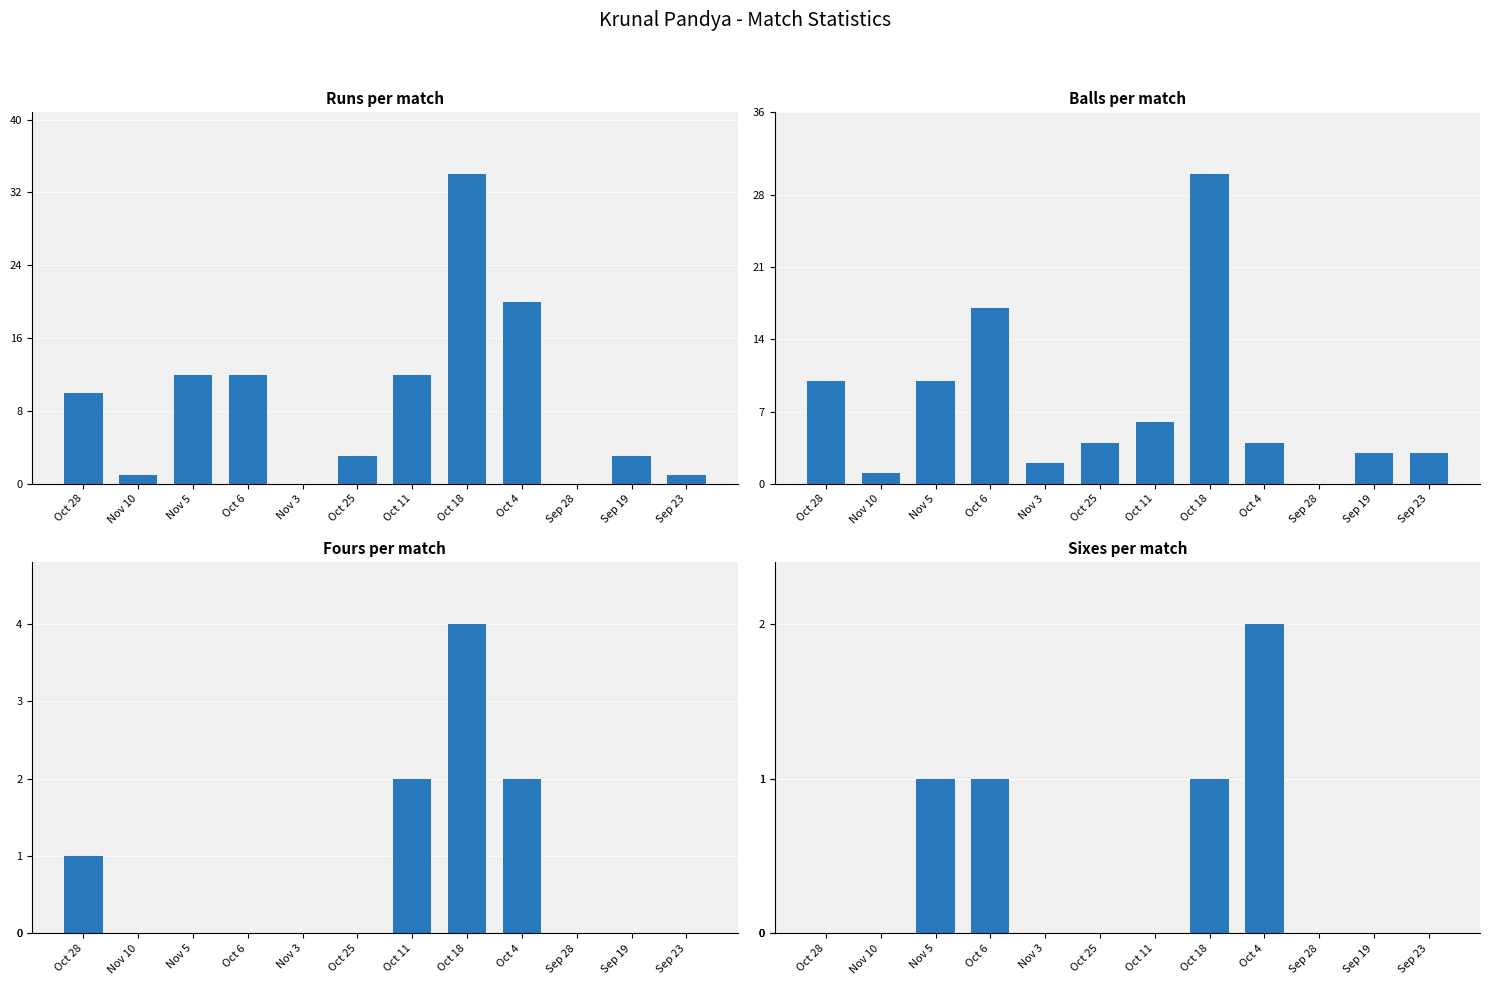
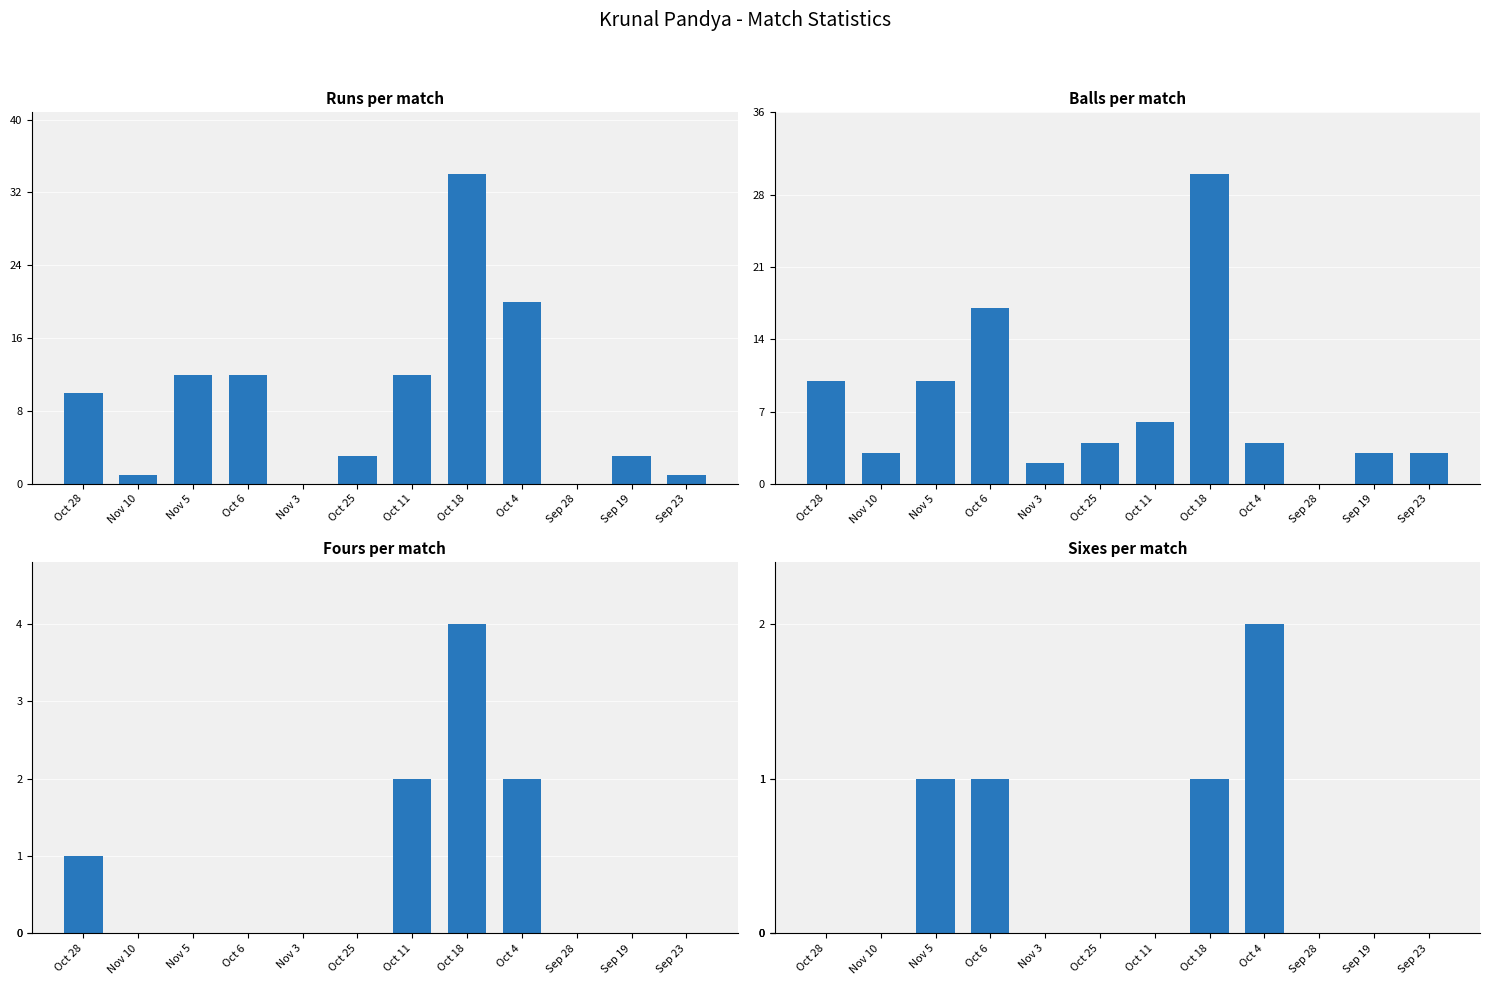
  {
    "Runs per match": {
      "Oct 28": 10,
      "Nov 10": 1,
      "Nov 5": 12,
      "Oct 6": 12,
      "Nov 3": 0,
      "Oct 25": 3,
      "Oct 11": 12,
      "Oct 18": 34,
      "Oct 4": 20,
      "Sep 28": 0,
      "Sep 19": 3,
      "Sep 23": 1
    },
    "Balls per match": {
      "Oct 28": 10,
-     "Nov 10": 1,
+     "Nov 10": 3,
      "Nov 5": 10,
      "Oct 6": 17,
      "Nov 3": 2,
      "Oct 25": 4,
      "Oct 11": 6,
      "Oct 18": 30,
      "Oct 4": 4,
      "Sep 28": 0,
      "Sep 19": 3,
      "Sep 23": 3
    }
  }
